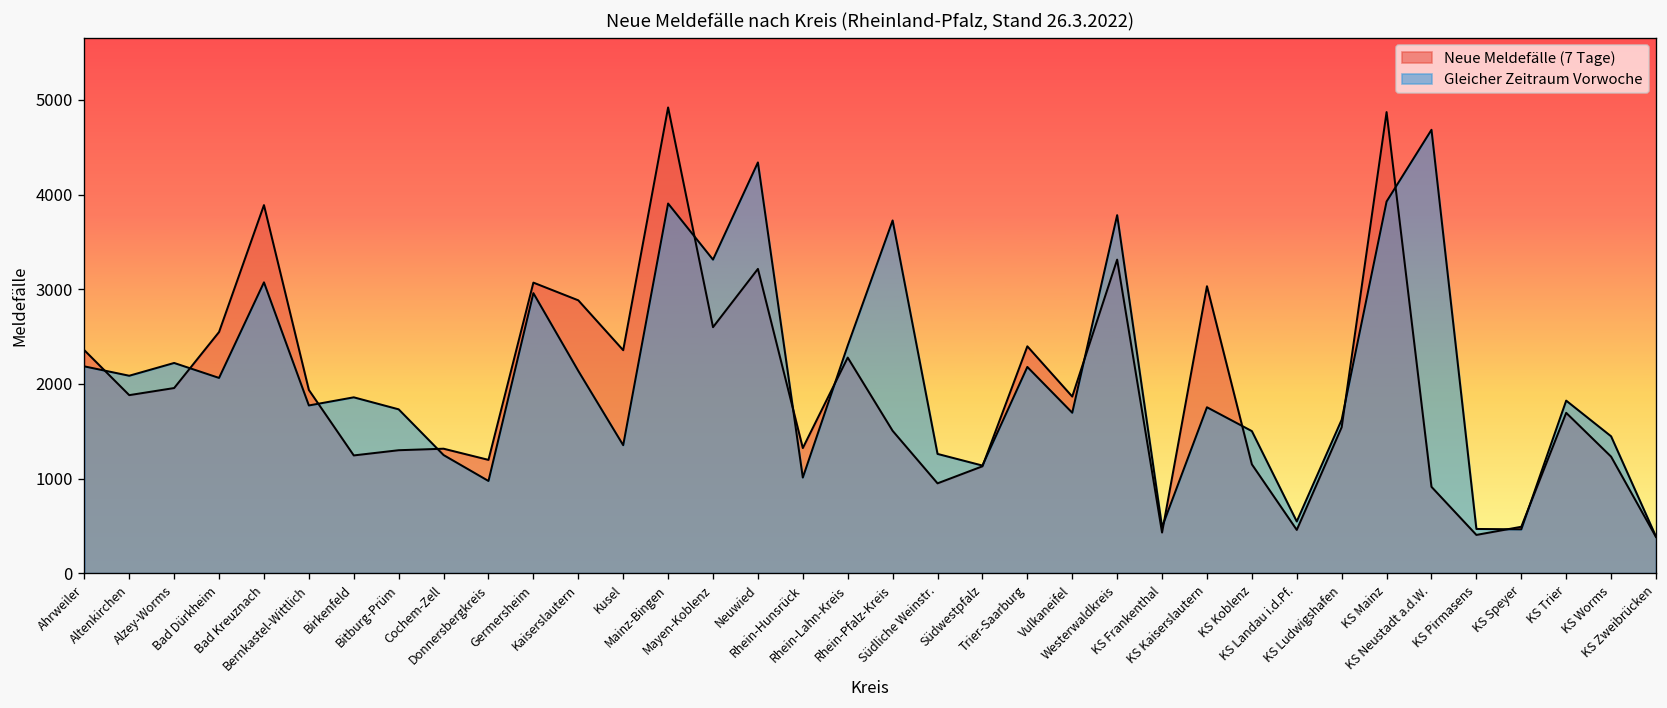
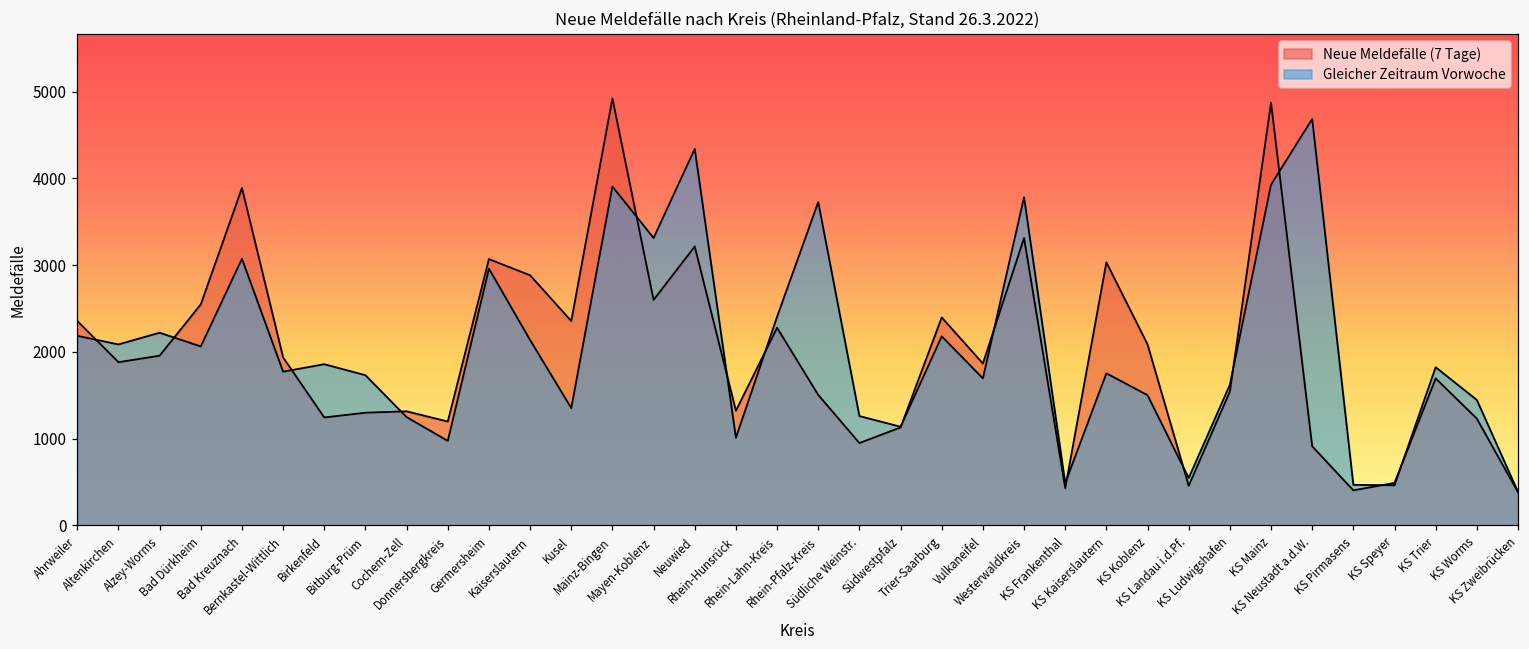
  {
    "Neue Meldefälle (7 Tage)": {
      "Ahrweiler": 2400,
      "Altenkirchen": 1900,
      "Alzey-Worms": 2000,
      "Bad Dürkheim": 2500,
      "Bad Kreuznach": 3900,
      "Bernkastel-Wittlich": 1900,
      "Birkenfeld": 1200,
      "Bitburg-Prüm": 1300,
      "Cochem-Zell": 1300,
      "Donnersbergkreis": 1200,
      "Germersheim": 3100,
      "Kaiserslautern": 2900,
      "Kusel": 2400,
      "Mainz-Bingen": 4900,
      "Mayen-Koblenz": 2600,
      "Neuwied": 3200,
      "Rhein-Hunsrück": 1300,
      "Rhein-Lahn-Kreis": 2300,
      "Rhein-Pfalz-Kreis": 1500,
      "Südliche Weinstr.": 900,
      "Trier-Saarburg": 2400,
      "Vulkaneifel": 1900,
      "Westerwaldkreis": 3300,
      "KS Frankenthal": 400,
      "KS Kaiserslautern": 3000,
-     "KS Koblenz": 1200,
+     "KS Koblenz": 2100,
      "KS Landau i.d.Pf.": 500,
      "KS Ludwigshafen": 1500,
      "KS Mainz": 4900,
      "KS Neustadt a.d.W.": 900,
      "KS Pirmasens": 400,
      "KS Trier": 1700,
      "KS Worms": 1200
    },
    "Gleicher Zeitraum Vorwoche": {
      "Ahrweiler": 2200,
      "Altenkirchen": 2100,
      "Alzey-Worms": 2200,
      "Bad Dürkheim": 2100,
      "Bad Kreuznach": 3100,
      "Bernkastel-Wittlich": 1800,
      "Birkenfeld": 1900,
      "Bitburg-Prüm": 1700,
      "Cochem-Zell": 1200,
      "Donnersbergkreis": 1000,
      "Germersheim": 3000,
      "Kaiserslautern": 2100,
      "Kusel": 1400,
      "Mainz-Bingen": 3900,
      "Mayen-Koblenz": 3300,
      "Neuwied": 4300,
      "Rhein-Hunsrück": 1000,
      "Rhein-Lahn-Kreis": 2400,
      "Rhein-Pfalz-Kreis": 3700,
      "Südliche Weinstr.": 1300,
      "Trier-Saarburg": 2200,
      "Vulkaneifel": 1700,
      "Westerwaldkreis": 3800,
      "KS Frankenthal": 500,
      "KS Kaiserslautern": 1800,
      "KS Koblenz": 1500,
      "KS Landau i.d.Pf.": 500,
      "KS Ludwigshafen": 1600,
      "KS Mainz": 3900,
      "KS Neustadt a.d.W.": 4700,
      "KS Pirmasens": 500,
      "KS Trier": 1800,
      "KS Worms": 1400
    }
  }
